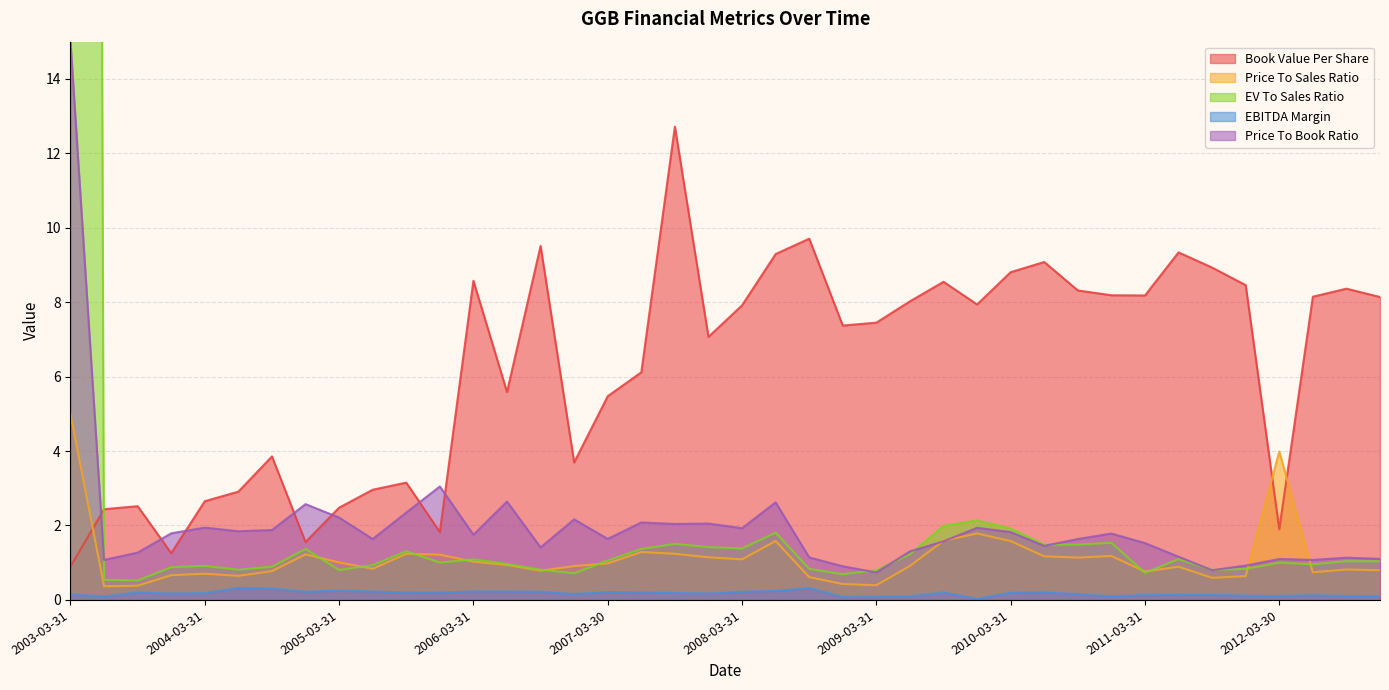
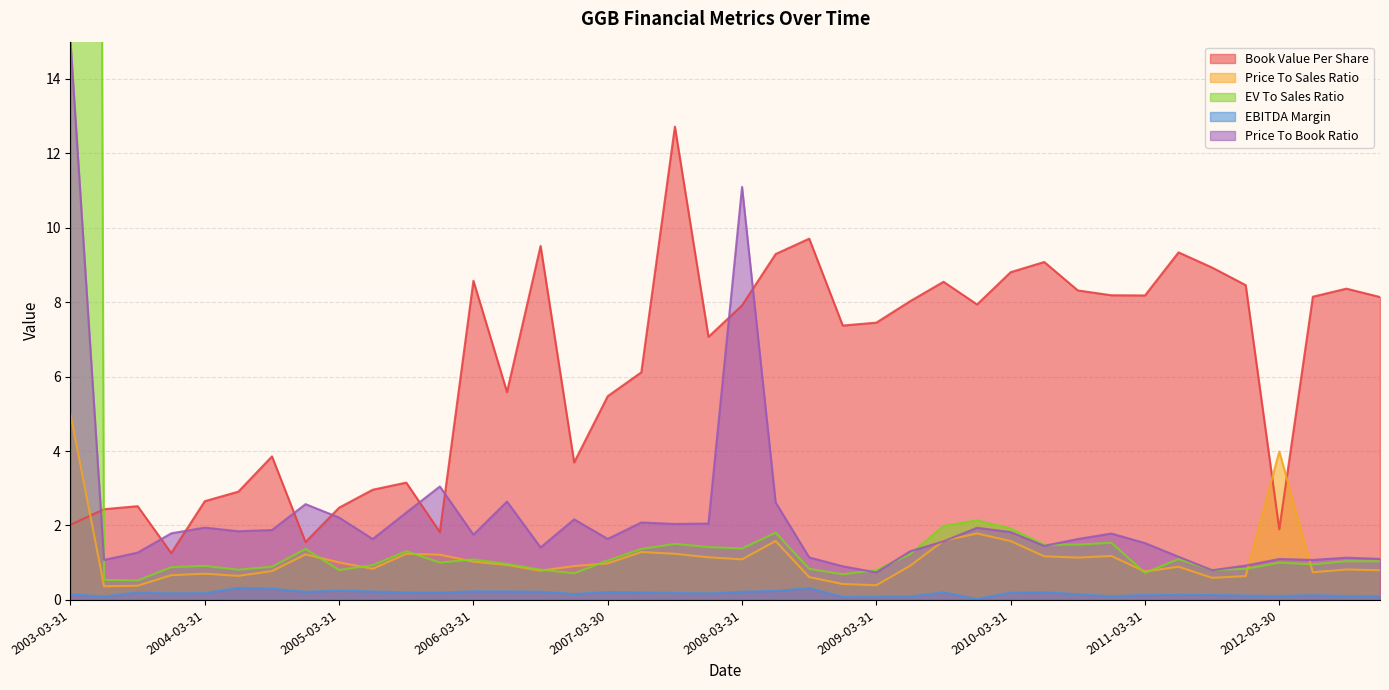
  {
    "Book Value Per Share": {
-     "2003-03-31": 0.9,
+     "2003-03-31": 2.0,
      "2004-03-31": 2.7,
      "2005-03-31": 2.5,
      "2006-03-31": 8.6,
      "2007-03-30": 5.5,
      "2008-03-31": 7.9,
      "2009-03-31": 7.5,
      "2010-03-31": 8.8,
      "2011-03-31": 8.2,
      "2012-03-30": 1.9
    },
    "Price To Sales Ratio": {
      "2003-03-31": 5.0,
      "2004-03-31": 0.7,
      "2005-03-31": 1.0,
      "2007-03-30": 1.0,
      "2008-03-31": 1.1,
      "2009-03-31": 0.4,
      "2010-03-31": 1.6,
      "2012-03-30": 4.0
    },
    "EV To Sales Ratio": {
      "2004-03-31": 0.9,
      "2005-03-31": 0.8,
      "2007-03-30": 1.1,
      "2008-03-31": 1.4,
      "2010-03-31": 1.9,
      "2012-03-30": 1.0
    },
    "EBITDA Margin": {
      "2003-03-31": 0.2,
      "2004-03-31": 0.2,
      "2005-03-31": 0.2,
      "2006-03-31": 0.2,
      "2007-03-30": 0.2,
      "2008-03-31": 0.2,
      "2009-03-31": 0.1,
      "2010-03-31": 0.2,
      "2011-03-31": 0.1,
      "2012-03-30": 0.1
    },
    "Price To Book Ratio": {
      "2003-03-31": 15.0,
      "2004-03-31": 1.9,
      "2005-03-31": 2.2,
      "2006-03-31": 1.8,
      "2007-03-30": 1.6,
-     "2008-03-31": 1.9,
+     "2008-03-31": 11.1,
      "2010-03-31": 1.8,
      "2011-03-31": 1.5,
      "2012-03-30": 1.1
    }
  }
